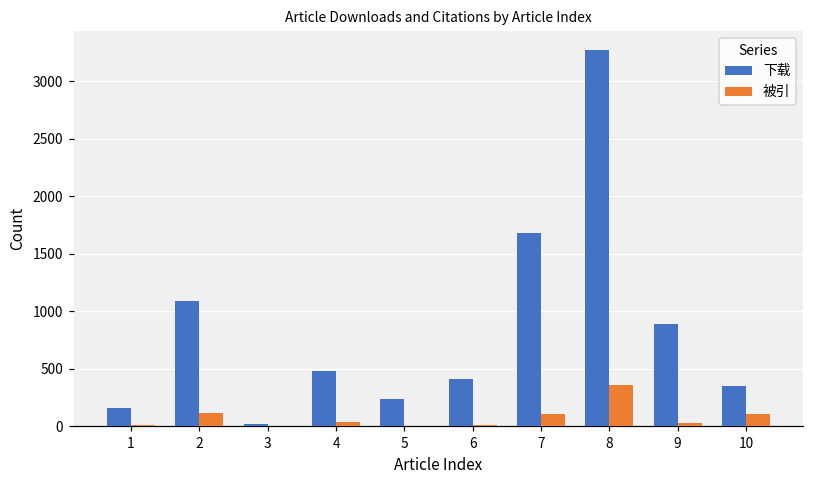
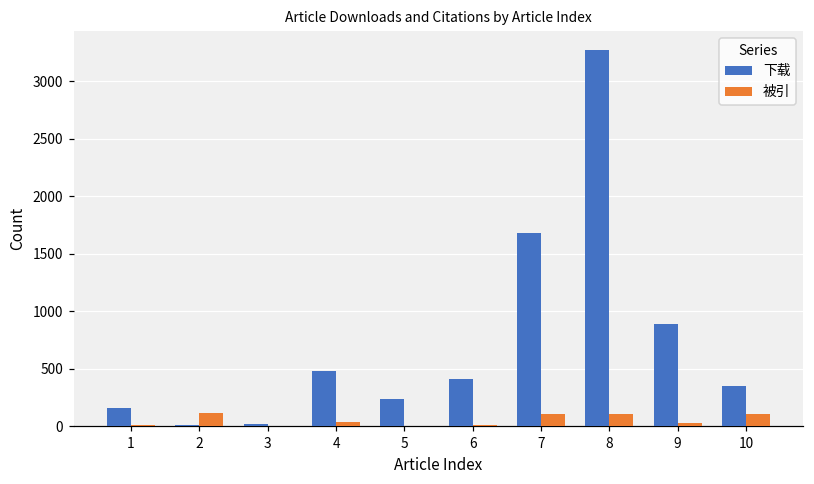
  {
    "下载": {
      "1": 160,
-     "2": 1090,
+     "2": 10,
      "4": 480,
      "5": 240,
      "6": 410,
      "7": 1680,
      "8": 3270,
      "9": 890,
      "10": 350
    },
    "被引": {
      "2": 110,
      "3": 0,
      "4": 40,
      "7": 110,
-     "8": 360,
+     "8": 110,
      "9": 30,
      "10": 110
    }
  }
